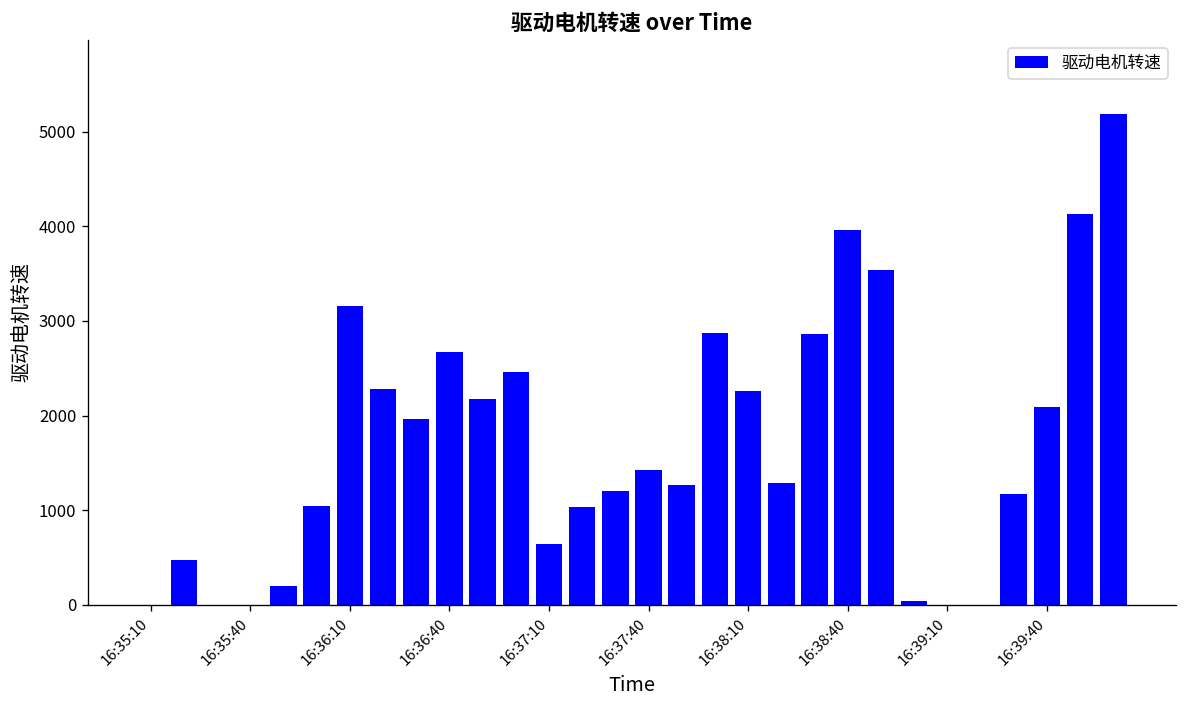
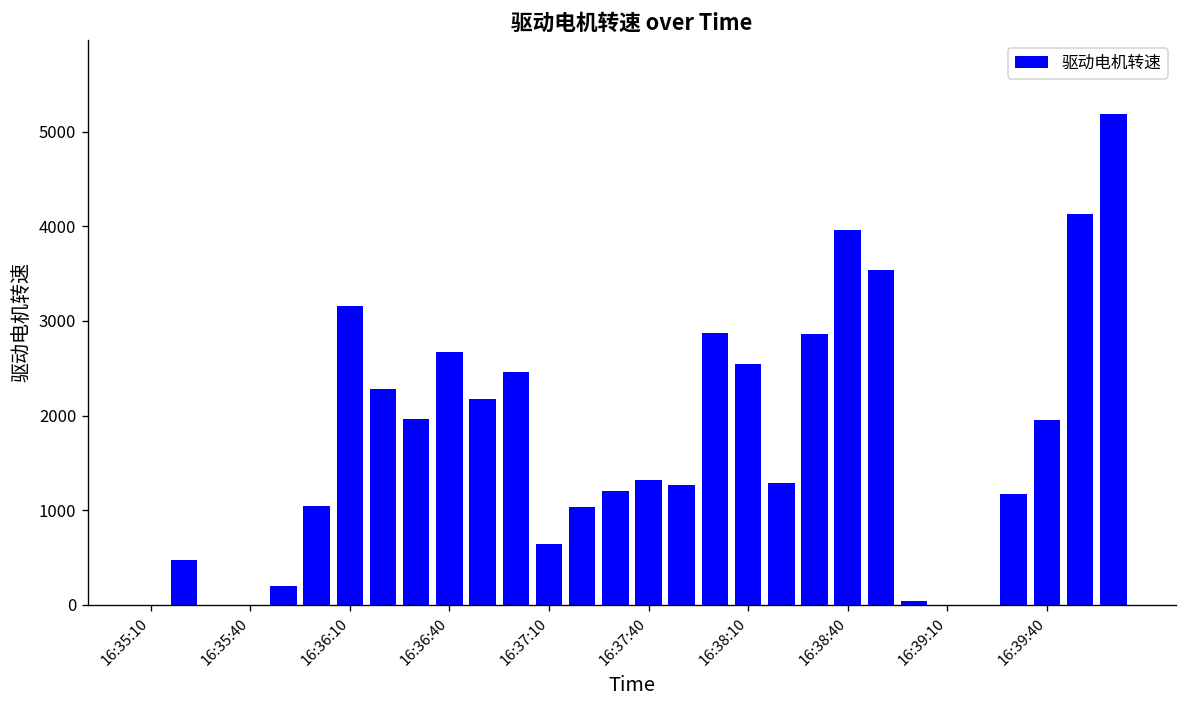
  {
    "16:35:10": 0,
    "16:35:40": 0,
    "16:36:10": 3200,
    "16:36:40": 2700,
    "16:37:10": 600,
-   "16:37:40": 1400,
-   "16:38:10": 2300,
+   "16:37:40": 1300,
+   "16:38:10": 2500,
    "16:38:40": 4000,
    "16:39:10": 0,
-   "16:39:40": 2100
+   "16:39:40": 2000
  }
